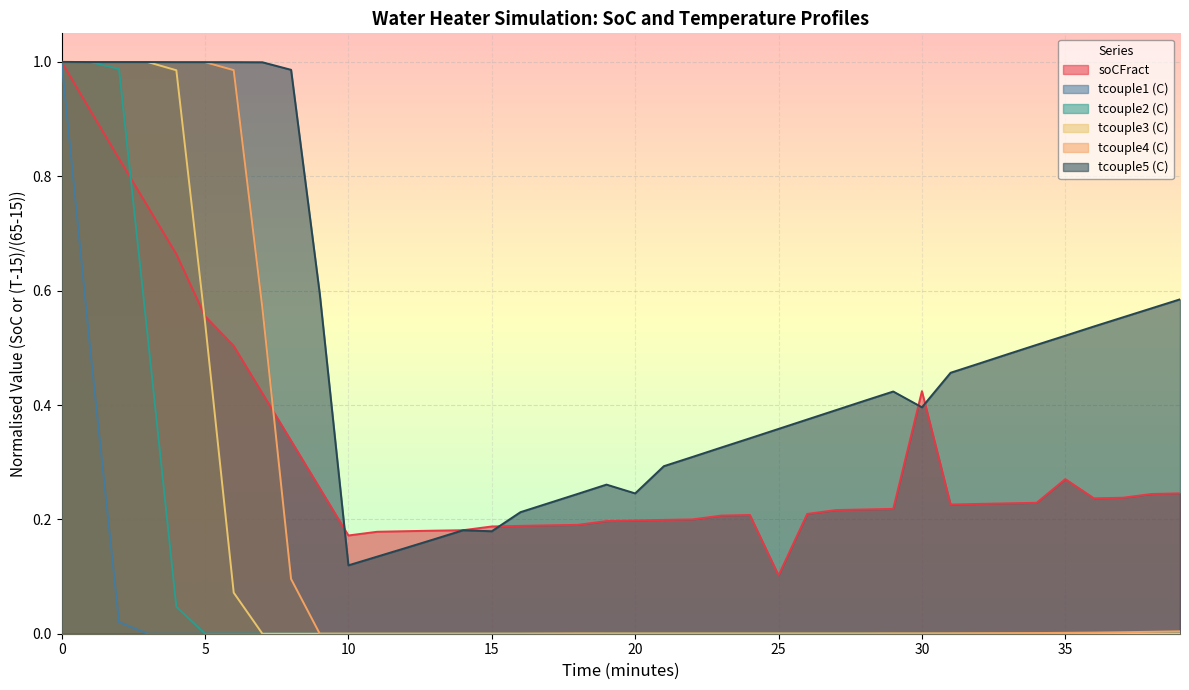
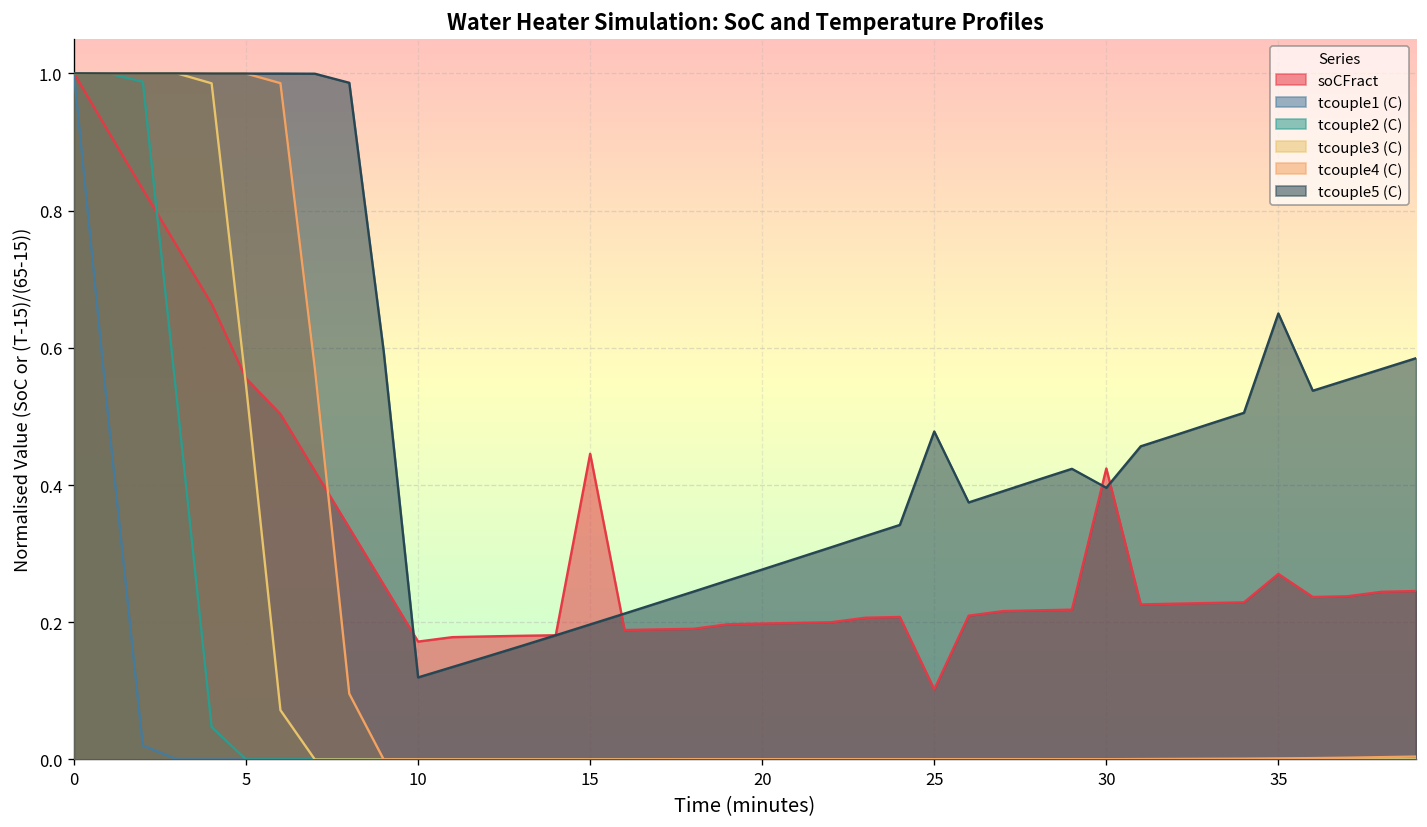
  {
    "soCFract": {
      "5": 0.56,
      "10": 0.17,
-     "15": 0.19,
+     "15": 0.45,
      "20": 0.20,
      "25": 0.10,
      "30": 0.42,
      "35": 0.27
    },
    "tcouple5 (C)": {
      "10": 0.12,
-     "15": 0.18,
-     "20": 0.25,
-     "25": 0.36,
+     "15": 0.20,
+     "20": 0.28,
+     "25": 0.48,
      "30": 0.40,
-     "35": 0.52
+     "35": 0.65
    }
  }
